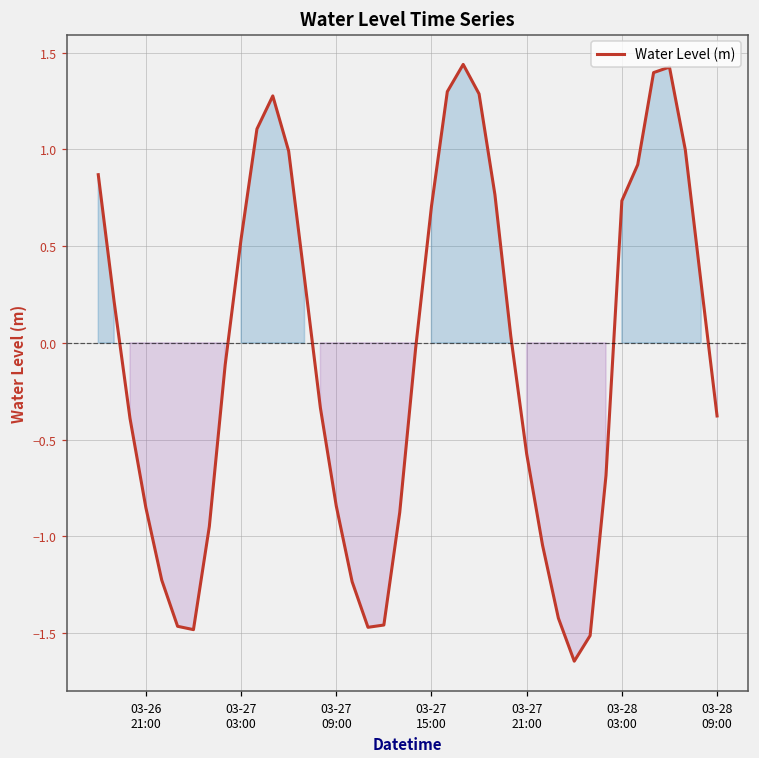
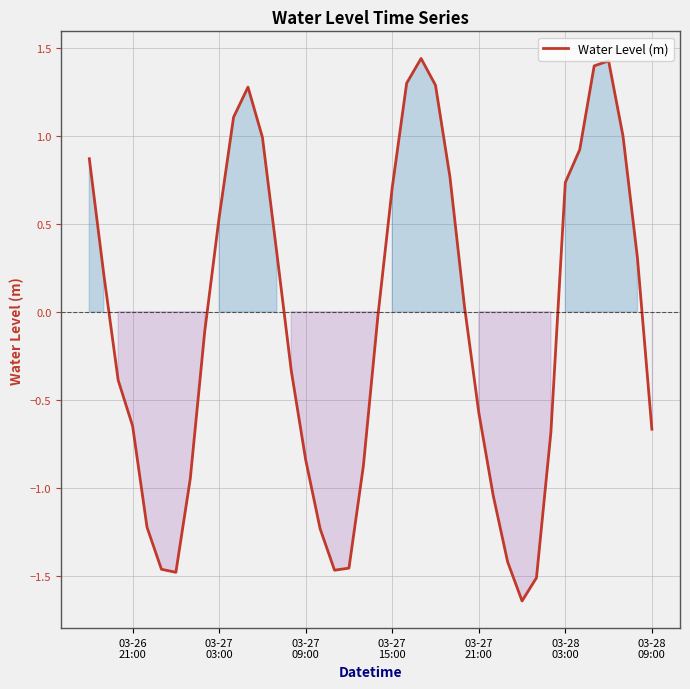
  {
-   "03-26 21:00": -0.85,
+   "03-26 21:00": -0.65,
    "03-27 03:00": 0.54,
    "03-27 09:00": -0.84,
    "03-27 15:00": 0.71,
    "03-27 21:00": -0.57,
    "03-28 03:00": 0.73,
-   "03-28 09:00": -0.38
+   "03-28 09:00": -0.67
  }
